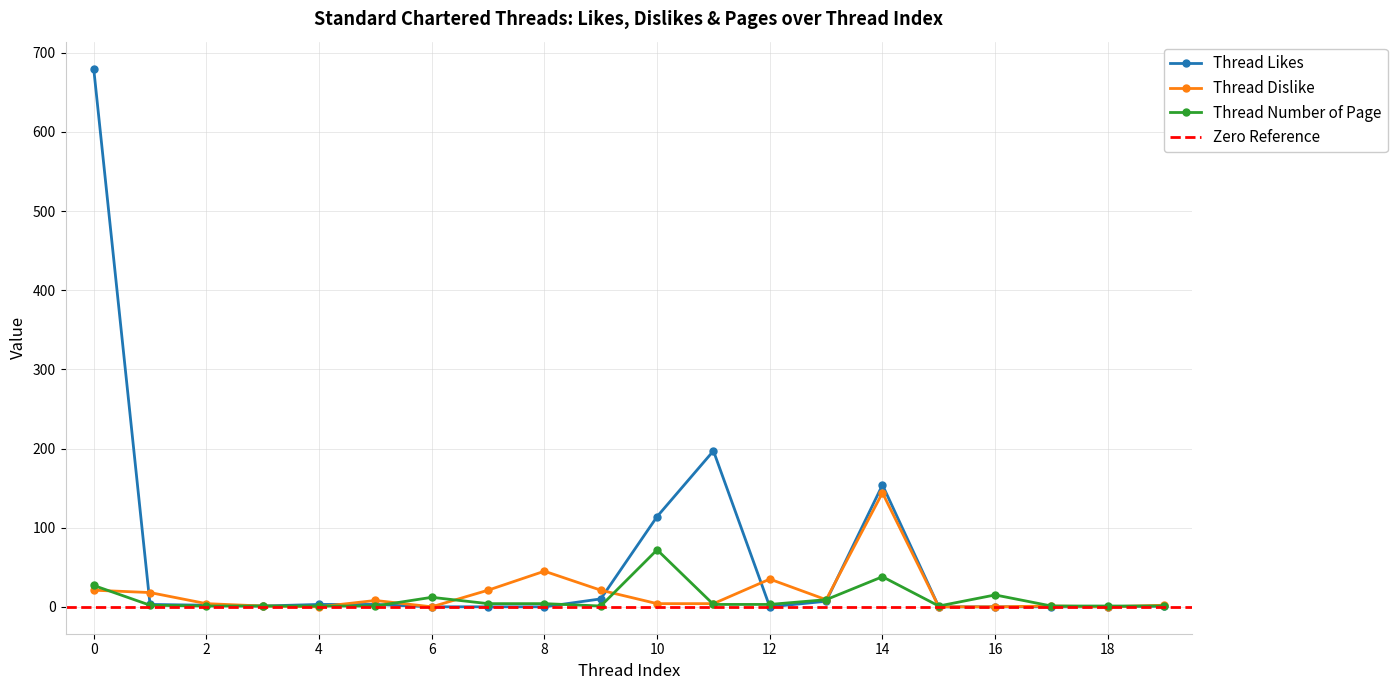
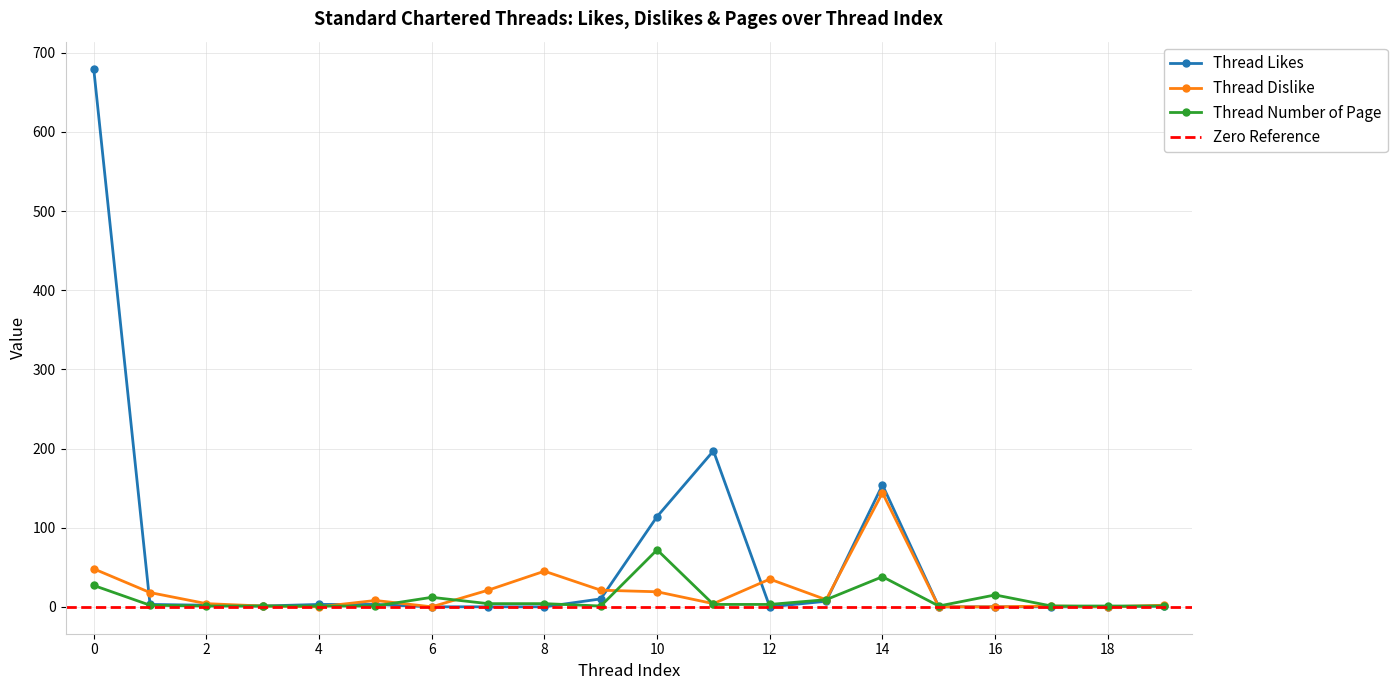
  {
    "Thread Likes": {
      "0": 680,
      "8": 0,
      "10": 110,
      "14": 150
    },
    "Thread Dislike": {
-     "0": 20,
+     "0": 50,
      "8": 50,
-     "10": 0,
+     "10": 20,
      "12": 40,
      "14": 140
    },
    "Thread Number of Page": {
      "0": 30,
      "6": 10,
      "8": 0,
      "10": 70,
      "14": 40,
      "16": 20
    }
  }
